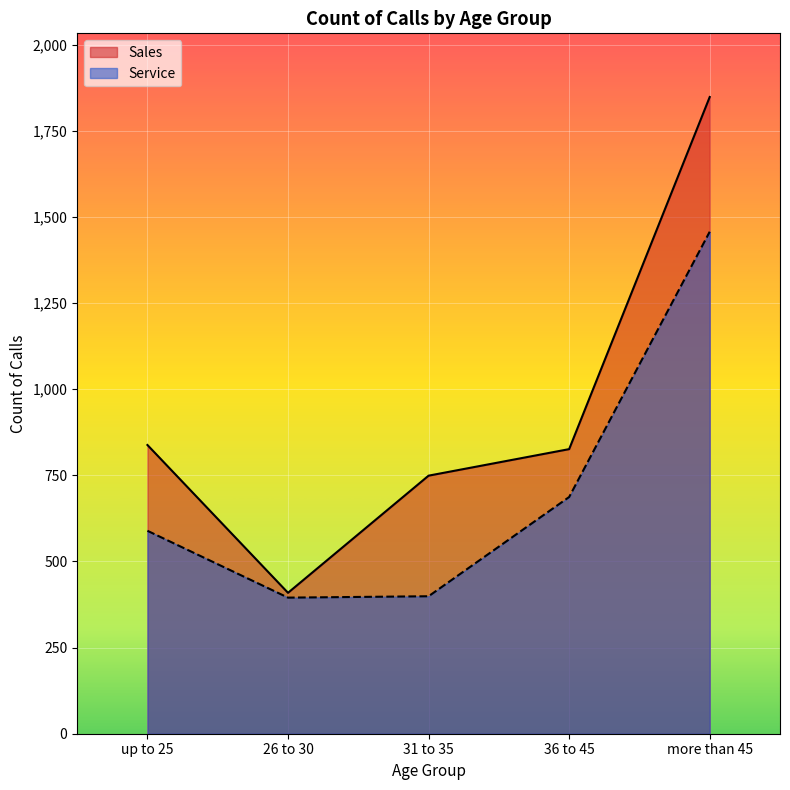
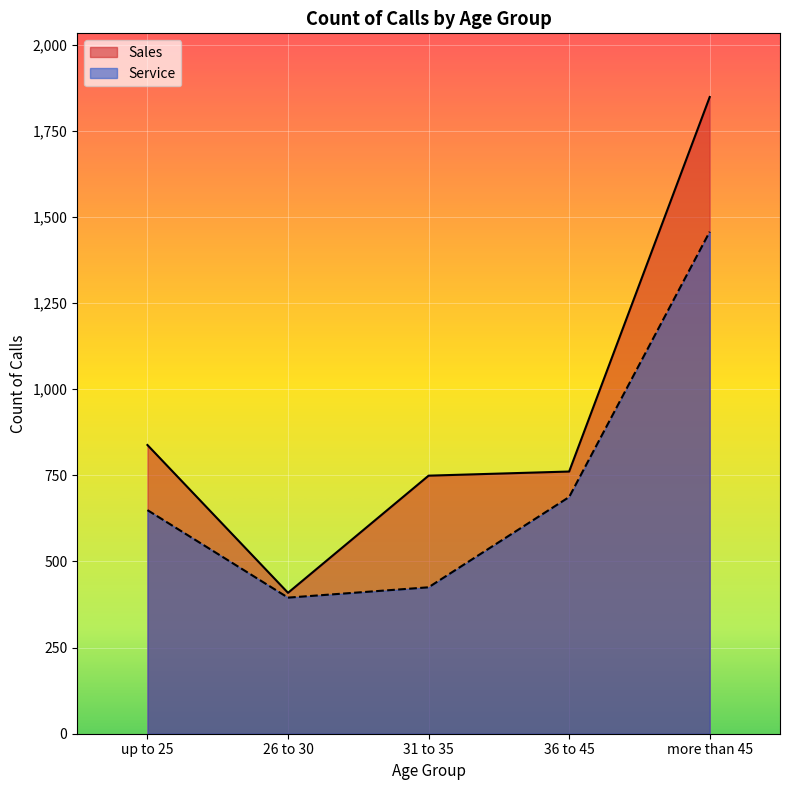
  {
    "Sales": {
      "up to 25": "840",
      "26 to 30": "410",
      "31 to 35": "750",
-     "36 to 45": "830",
+     "36 to 45": "760",
      "more than 45": "1,850"
    },
    "Service": {
-     "up to 25": "590",
+     "up to 25": "650",
      "26 to 30": "400",
-     "31 to 35": "400",
+     "31 to 35": "430",
      "36 to 45": "690",
      "more than 45": "1,460"
    }
  }
